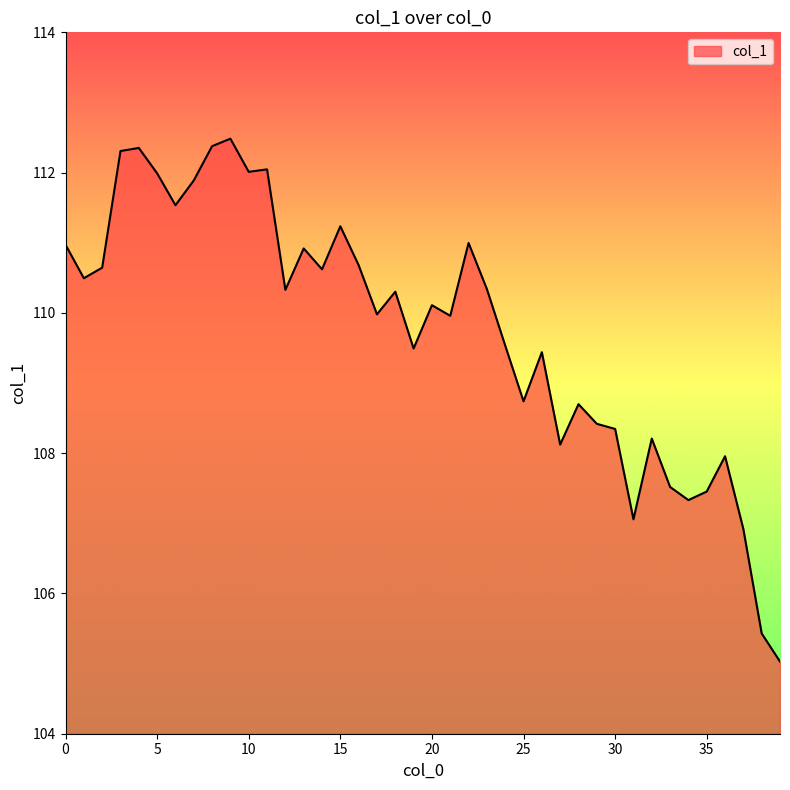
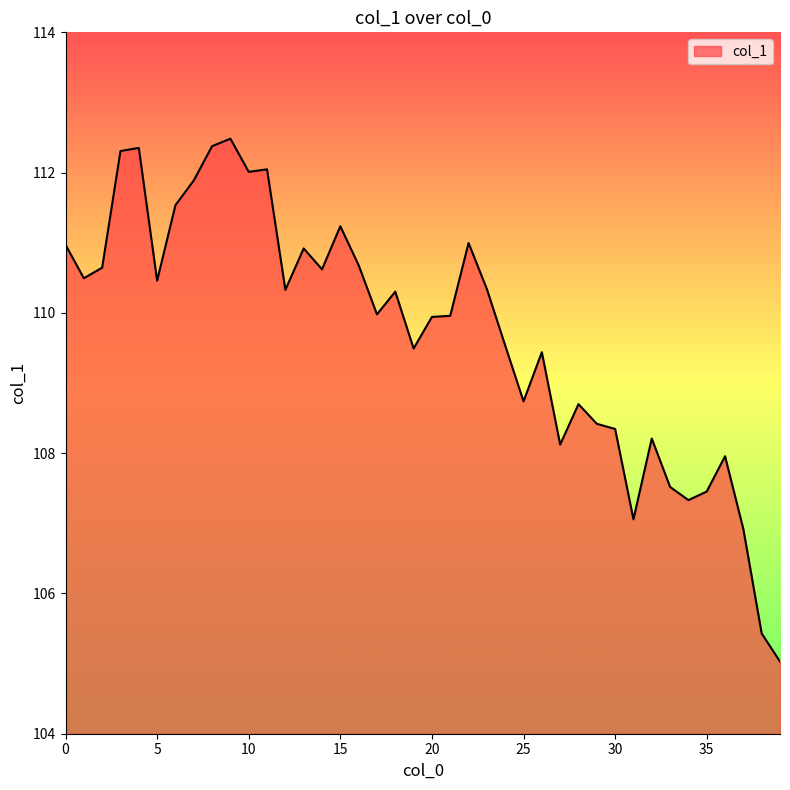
  {
    "0": 111.0,
-   "5": 112.0,
+   "5": 110.5,
    "10": 112.0,
    "15": 111.2,
-   "20": 110.1,
+   "20": 109.9,
    "25": 108.7,
    "30": 108.3,
    "35": 107.5
  }
